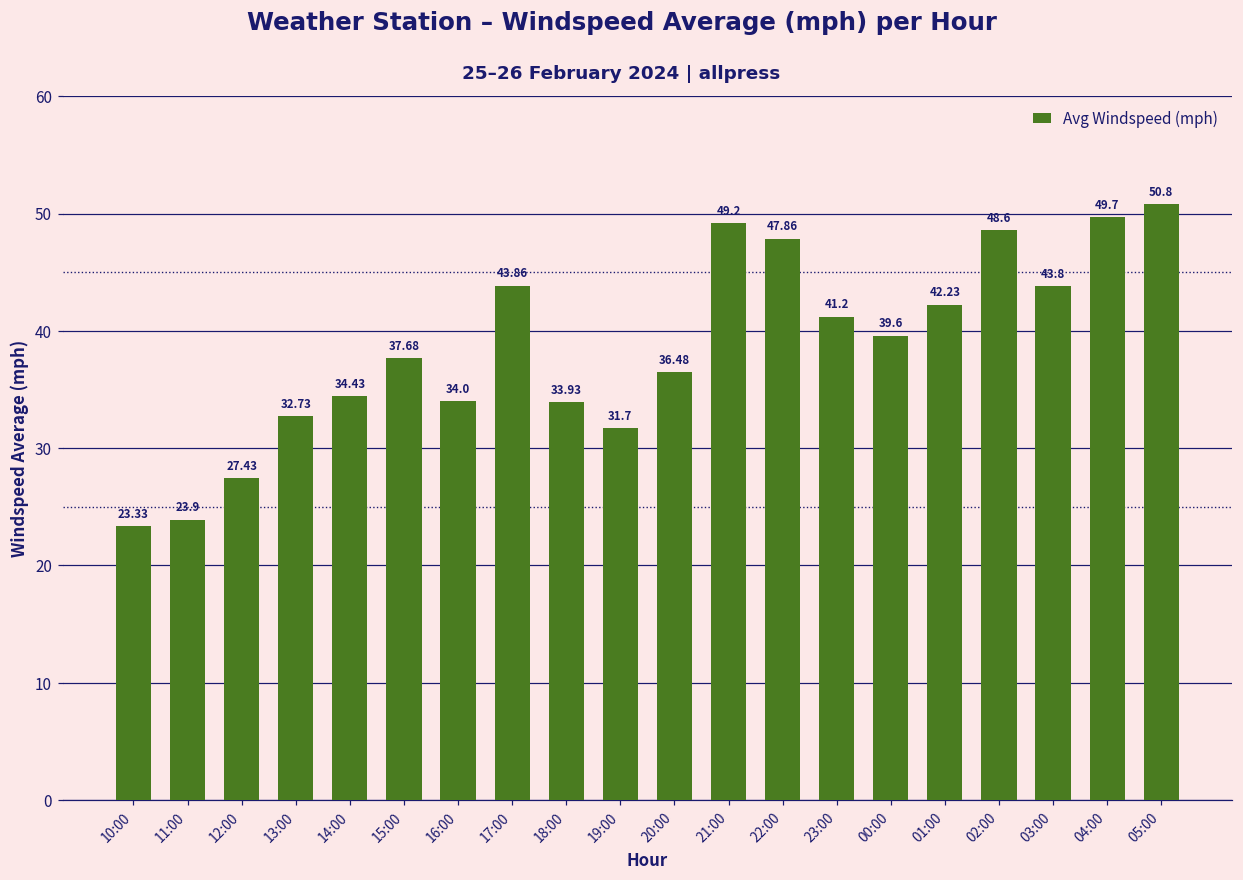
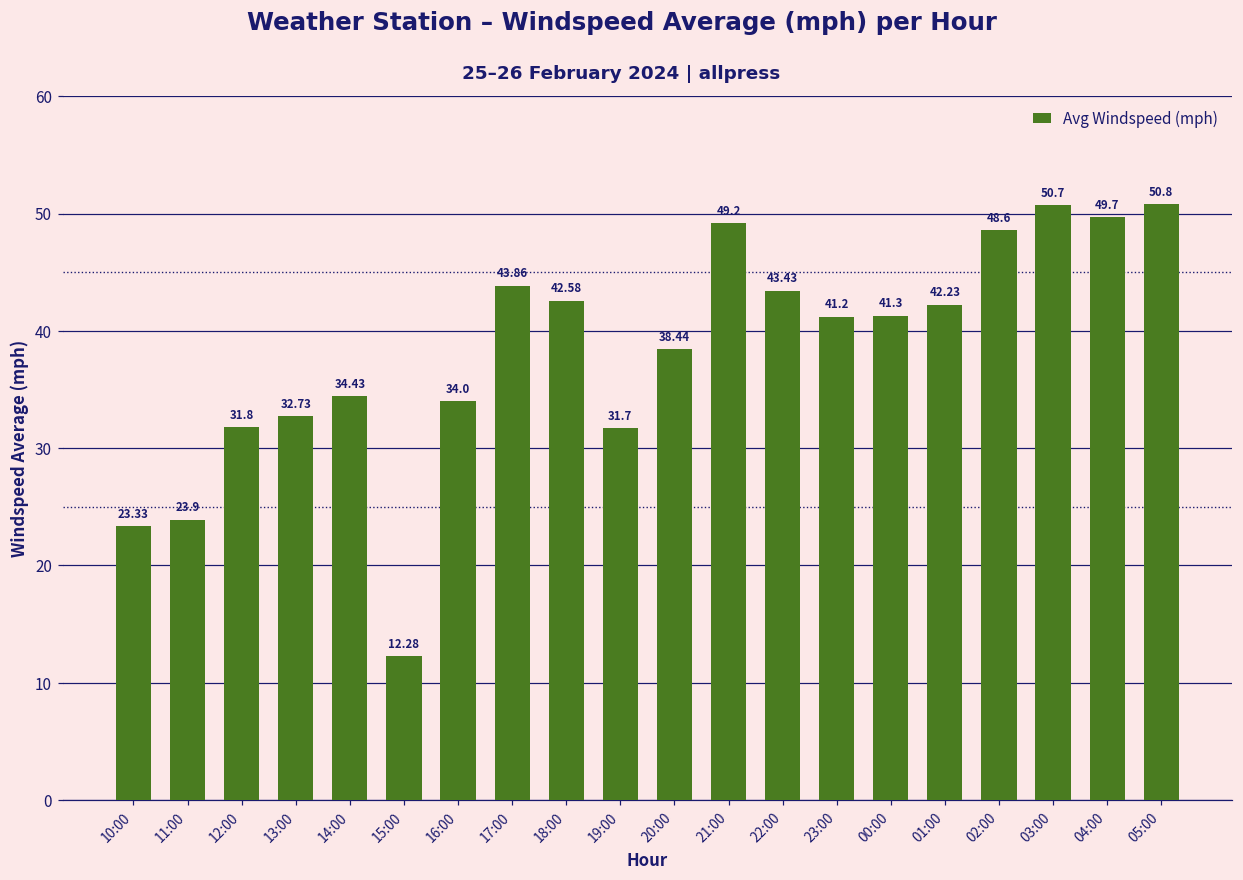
  {
    "10:00": 23.33,
    "11:00": 23.9,
-   "12:00": 27.43,
+   "12:00": 31.8,
    "13:00": 32.73,
    "14:00": 34.43,
-   "15:00": 37.68,
+   "15:00": 12.28,
    "16:00": 34.0,
    "17:00": 43.86,
-   "18:00": 33.93,
+   "18:00": 42.58,
    "19:00": 31.7,
-   "20:00": 36.48,
+   "20:00": 38.44,
    "21:00": 49.2,
-   "22:00": 47.86,
+   "22:00": 43.43,
    "23:00": 41.2,
-   "00:00": 39.6,
+   "00:00": 41.3,
    "01:00": 42.23,
    "02:00": 48.6,
-   "03:00": 43.8,
+   "03:00": 50.7,
    "04:00": 49.7,
    "05:00": 50.8
  }
